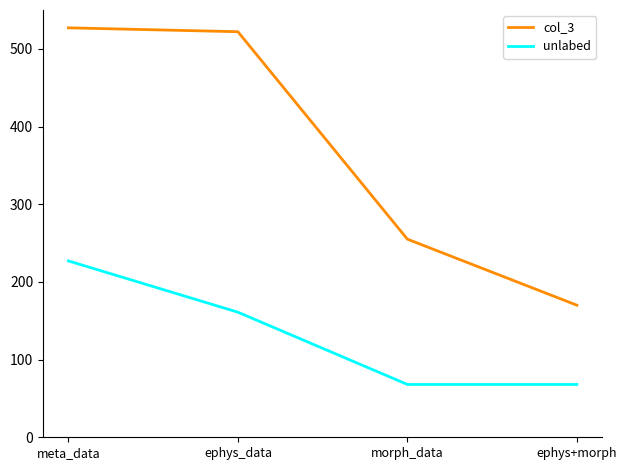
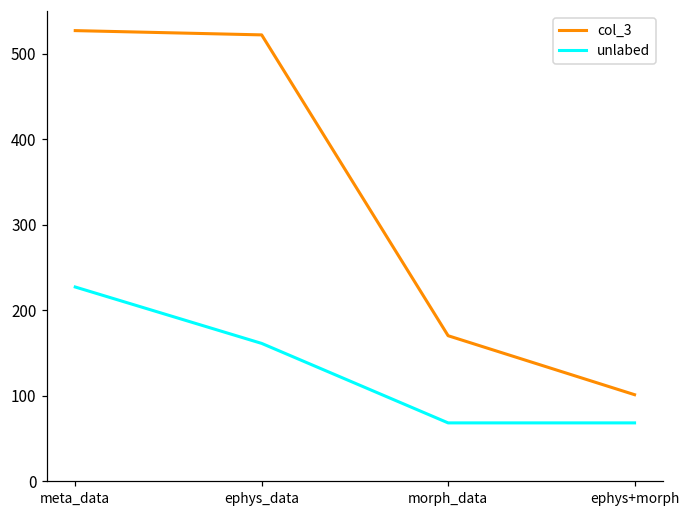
  {
    "col_3": {
      "meta_data": 530,
      "ephys_data": 520,
-     "morph_data": 260,
-     "ephys+morph": 170
+     "morph_data": 170,
+     "ephys+morph": 100
    },
    "unlabed": {
      "meta_data": 230,
      "ephys_data": 160,
      "morph_data": 70,
      "ephys+morph": 70
    }
  }
